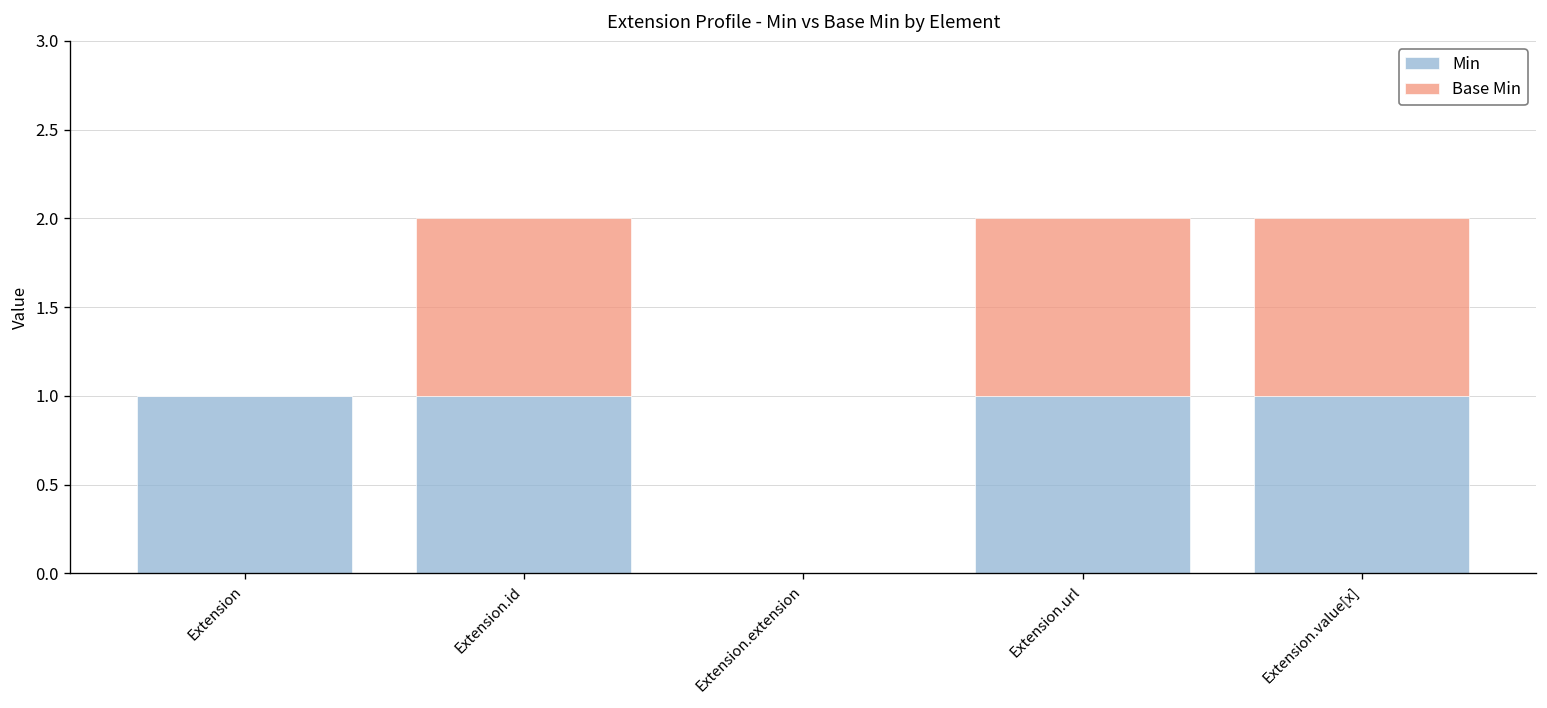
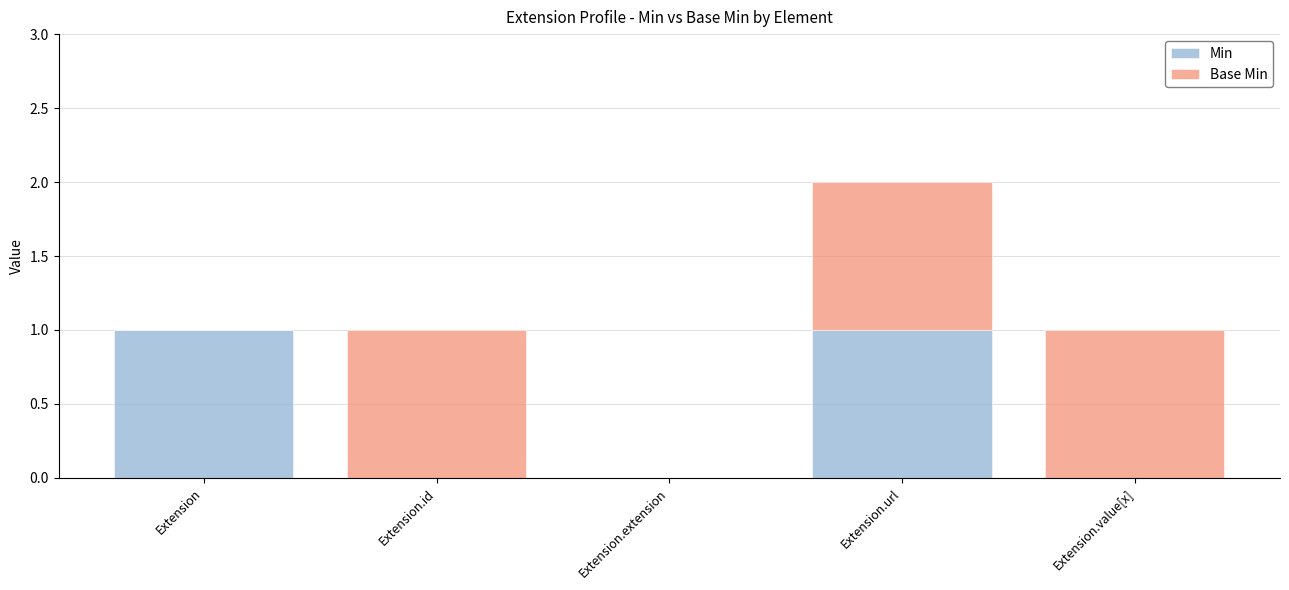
  {
    "Min": {
      "Extension": 1,
-     "Extension.id": 1,
+     "Extension.id": 0,
      "Extension.extension": 0,
      "Extension.url": 1,
-     "Extension.value[x]": 1
+     "Extension.value[x]": 0
    },
    "Base Min": {
      "Extension": 0,
      "Extension.id": 1,
      "Extension.extension": 0,
      "Extension.url": 1,
      "Extension.value[x]": 1
    }
  }
